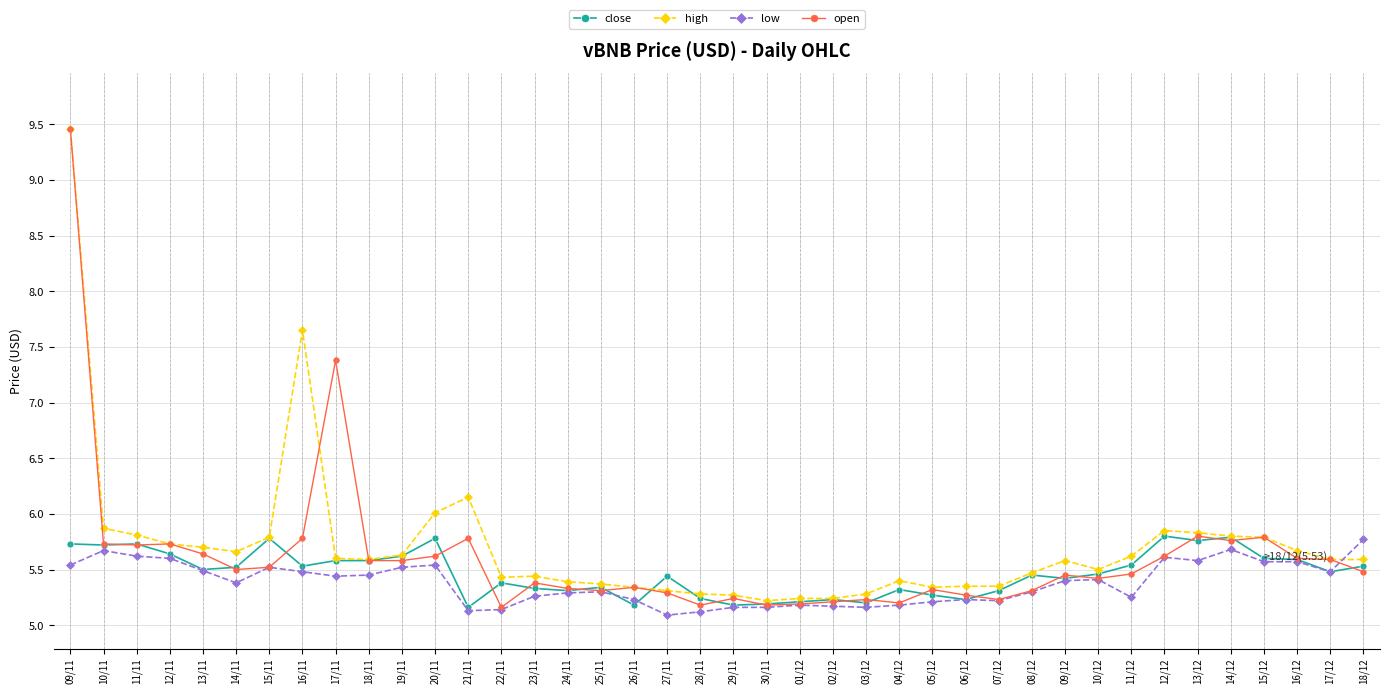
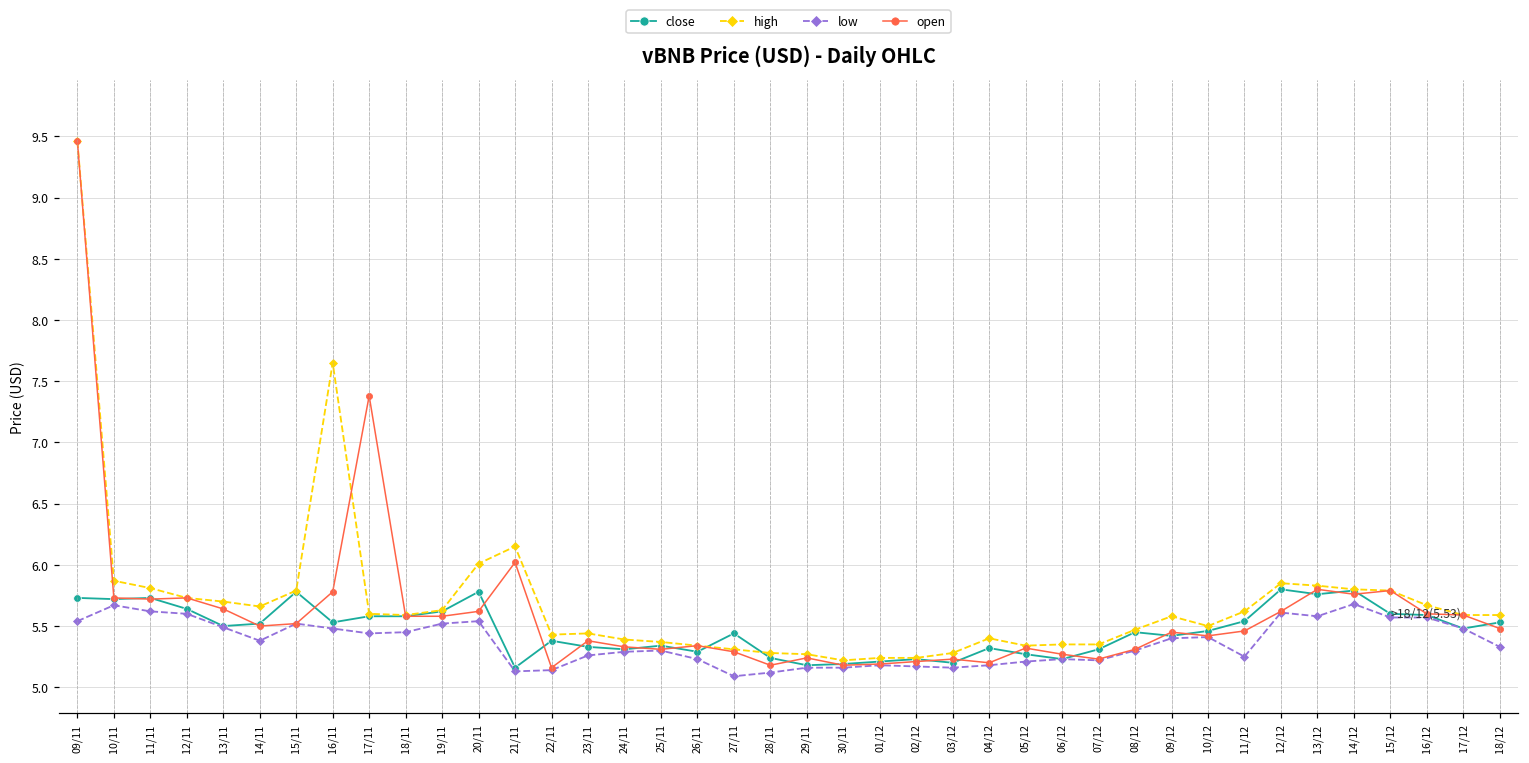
  {
    "close": {
      "09/11": 5.73,
      "12/11": 5.64,
      "16/11": 5.53,
      "20/11": 5.78,
      "21/11": 5.16,
      "22/11": 5.38,
      "23/11": 5.33,
      "25/11": 5.34,
-     "26/11": 5.18,
+     "26/11": 5.29,
      "27/11": 5.44,
      "28/11": 5.24,
      "03/12": 5.20,
      "04/12": 5.32,
      "05/12": 5.27,
      "07/12": 5.31,
      "10/12": 5.46,
      "11/12": 5.54,
      "12/12": 5.80,
      "13/12": 5.76,
      "18/12": 5.53
    },
    "high": {
      "10/11": 5.87,
      "11/11": 5.81,
      "13/11": 5.70,
      "14/11": 5.66,
      "16/11": 7.65,
      "20/11": 6.01,
      "21/11": 6.15,
      "22/11": 5.43,
      "23/11": 5.44,
      "24/11": 5.39,
      "25/11": 5.37,
      "28/11": 5.28,
      "29/11": 5.27,
      "30/11": 5.22,
      "01/12": 5.24,
      "03/12": 5.28,
      "04/12": 5.40,
      "06/12": 5.35,
      "07/12": 5.35,
      "09/12": 5.58,
      "10/12": 5.50,
      "11/12": 5.62,
      "12/12": 5.85,
      "13/12": 5.83,
      "16/12": 5.67,
      "18/12": 5.59
    },
    "low": {
      "09/11": 5.54,
      "10/11": 5.67,
      "11/11": 5.62,
      "12/11": 5.60,
      "14/11": 5.38,
      "16/11": 5.48,
      "17/11": 5.44,
      "18/11": 5.45,
      "19/11": 5.52,
      "20/11": 5.54,
      "21/11": 5.13,
      "23/11": 5.26,
      "26/11": 5.23,
      "27/11": 5.09,
      "28/11": 5.12,
      "02/12": 5.17,
      "03/12": 5.16,
      "05/12": 5.21,
      "11/12": 5.25,
      "13/12": 5.58,
      "14/12": 5.68,
-     "18/12": 5.77
+     "18/12": 5.33
    },
    "open": {
      "13/11": 5.64,
      "16/11": 5.78,
      "17/11": 7.38,
      "19/11": 5.58,
      "20/11": 5.62,
-     "21/11": 5.78,
+     "21/11": 6.02,
      "23/11": 5.38,
      "28/11": 5.18,
      "29/11": 5.24,
      "03/12": 5.23,
      "06/12": 5.27,
      "09/12": 5.45,
      "11/12": 5.46,
      "13/12": 5.80,
      "14/12": 5.76,
      "18/12": 5.48
    }
  }
